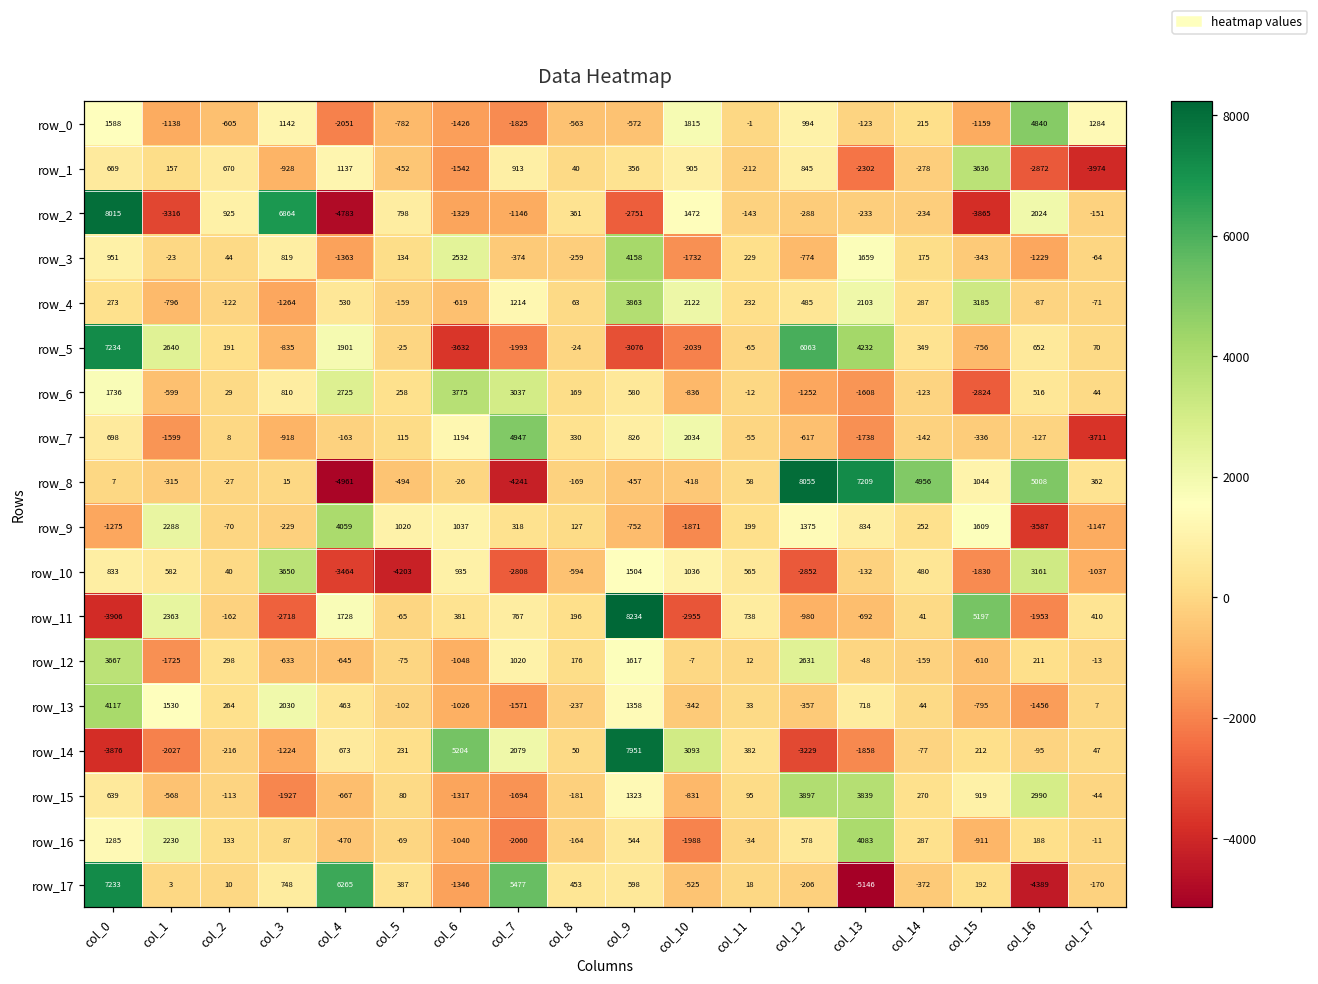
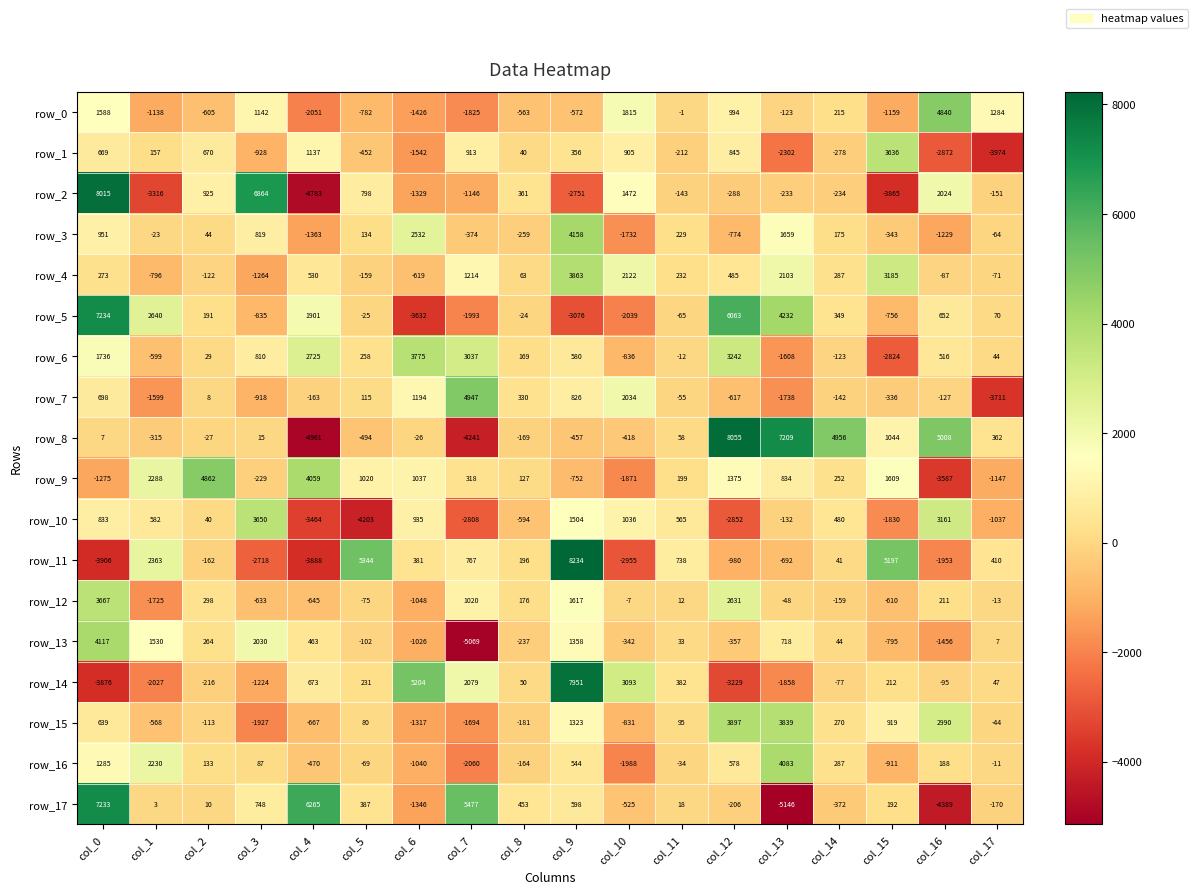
  {
    "row_6": {
      "col_0": 1736,
      "col_1": -599,
      "col_2": 29,
      "col_3": 810,
      "col_4": 2725,
      "col_5": 258,
      "col_6": 3775,
      "col_7": 3037,
      "col_8": 169,
      "col_9": 580,
      "col_10": -836,
      "col_11": -12,
-     "col_12": -1252,
+     "col_12": 3242,
      "col_13": -1608,
      "col_14": -123,
      "col_15": -2824,
      "col_16": 516,
      "col_17": 44
    },
    "row_9": {
      "col_0": -1275,
      "col_1": 2288,
-     "col_2": -70,
+     "col_2": 4862,
      "col_3": -229,
      "col_4": 4059,
      "col_5": 1020,
      "col_6": 1037,
      "col_7": 318,
      "col_8": 127,
      "col_9": -752,
      "col_10": -1871,
      "col_11": 199,
      "col_12": 1375,
      "col_13": 834,
      "col_14": 252,
      "col_15": 1609,
      "col_16": -3587,
      "col_17": -1147
    },
    "row_11": {
      "col_0": -3906,
      "col_1": 2363,
      "col_2": -162,
      "col_3": -2718,
-     "col_4": 1728,
-     "col_5": -65,
+     "col_4": -3888,
+     "col_5": 5344,
      "col_6": 381,
      "col_7": 767,
      "col_8": 196,
      "col_9": 8234,
      "col_10": -2955,
      "col_11": 738,
      "col_12": -980,
      "col_13": -692,
      "col_14": 41,
      "col_15": 5197,
      "col_16": -1953,
      "col_17": 410
    },
    "row_13": {
      "col_0": 4117,
      "col_1": 1530,
      "col_2": 264,
      "col_3": 2030,
      "col_4": 463,
      "col_5": -102,
      "col_6": -1026,
-     "col_7": -1571,
+     "col_7": -5069,
      "col_8": -237,
      "col_9": 1358,
      "col_10": -342,
      "col_11": 33,
      "col_12": -357,
      "col_13": 718,
      "col_14": 44,
      "col_15": -795,
      "col_16": -1456,
      "col_17": 7
    }
  }
